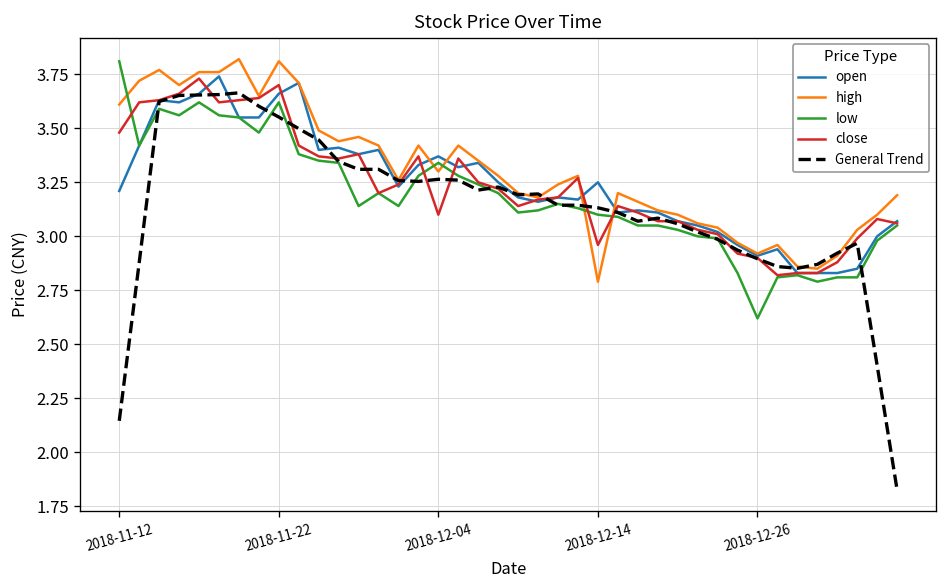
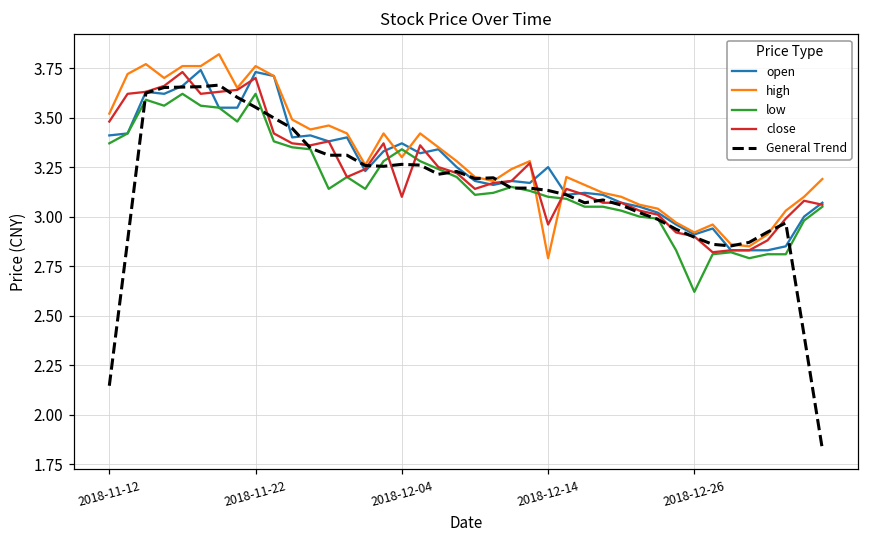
  {
    "open": {
-     "2018-11-12": 3.21,
-     "2018-11-22": 3.66,
+     "2018-11-12": 3.41,
+     "2018-11-22": 3.73,
      "2018-12-04": 3.37,
      "2018-12-14": 3.25
    },
    "high": {
-     "2018-11-12": 3.61,
-     "2018-11-22": 3.81,
+     "2018-11-12": 3.52,
+     "2018-11-22": 3.76,
      "2018-12-04": 3.30,
      "2018-12-14": 2.79
    },
    "low": {
-     "2018-11-12": 3.81,
+     "2018-11-12": 3.37,
      "2018-11-22": 3.62,
      "2018-12-04": 3.34,
      "2018-12-14": 3.10,
      "2018-12-26": 2.62
    },
    "close": {
      "2018-11-12": 3.48,
      "2018-11-22": 3.70,
      "2018-12-04": 3.10,
      "2018-12-14": 2.96
    },
    "General Trend": {
      "2018-11-12": 2.15,
      "2018-11-22": 3.55,
      "2018-12-04": 3.26,
      "2018-12-14": 3.13
    }
  }
